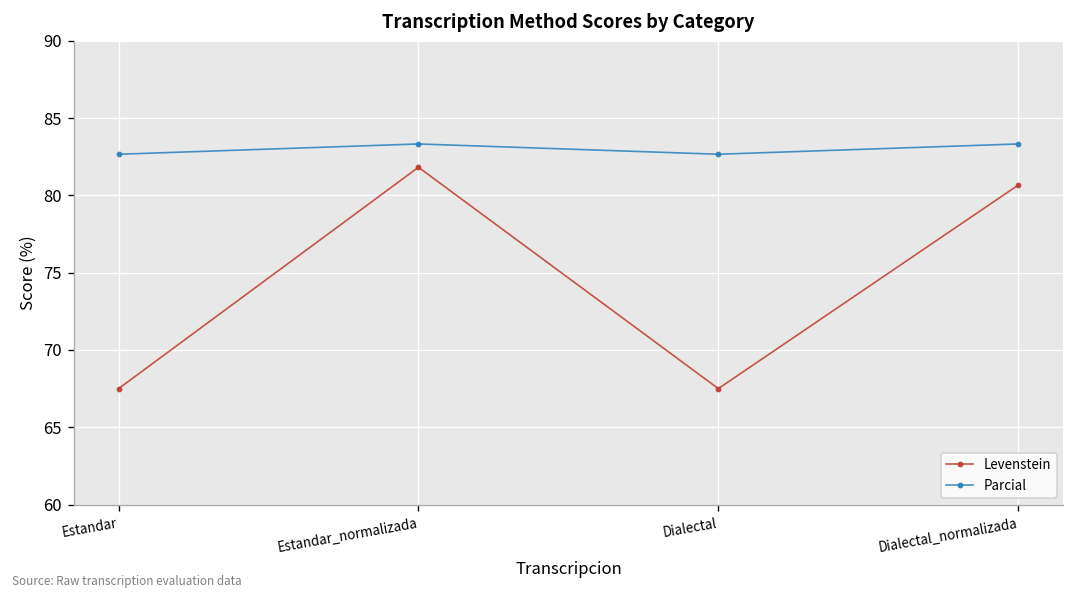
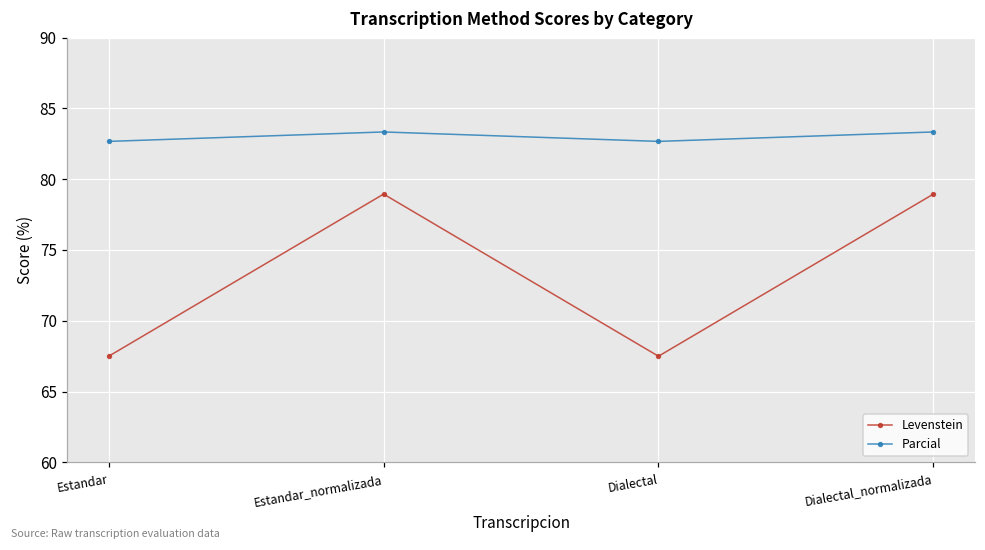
  {
    "Levenstein": {
      "Estandar": 67.5,
-     "Estandar_normalizada": 81.8,
+     "Estandar_normalizada": 78.9,
      "Dialectal": 67.5,
-     "Dialectal_normalizada": 80.7
+     "Dialectal_normalizada": 78.9
    },
    "Parcial": {
      "Estandar": 82.7,
      "Estandar_normalizada": 83.3,
      "Dialectal": 82.7,
      "Dialectal_normalizada": 83.3
    }
  }
